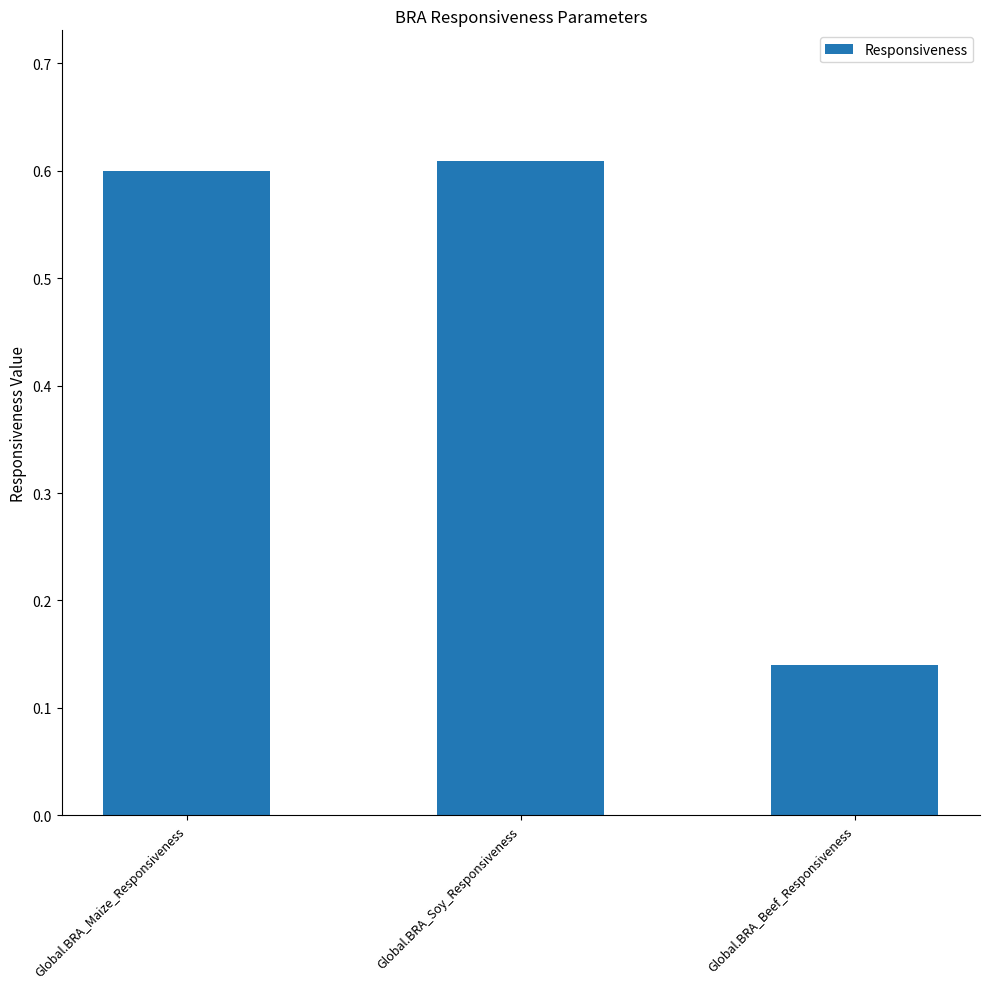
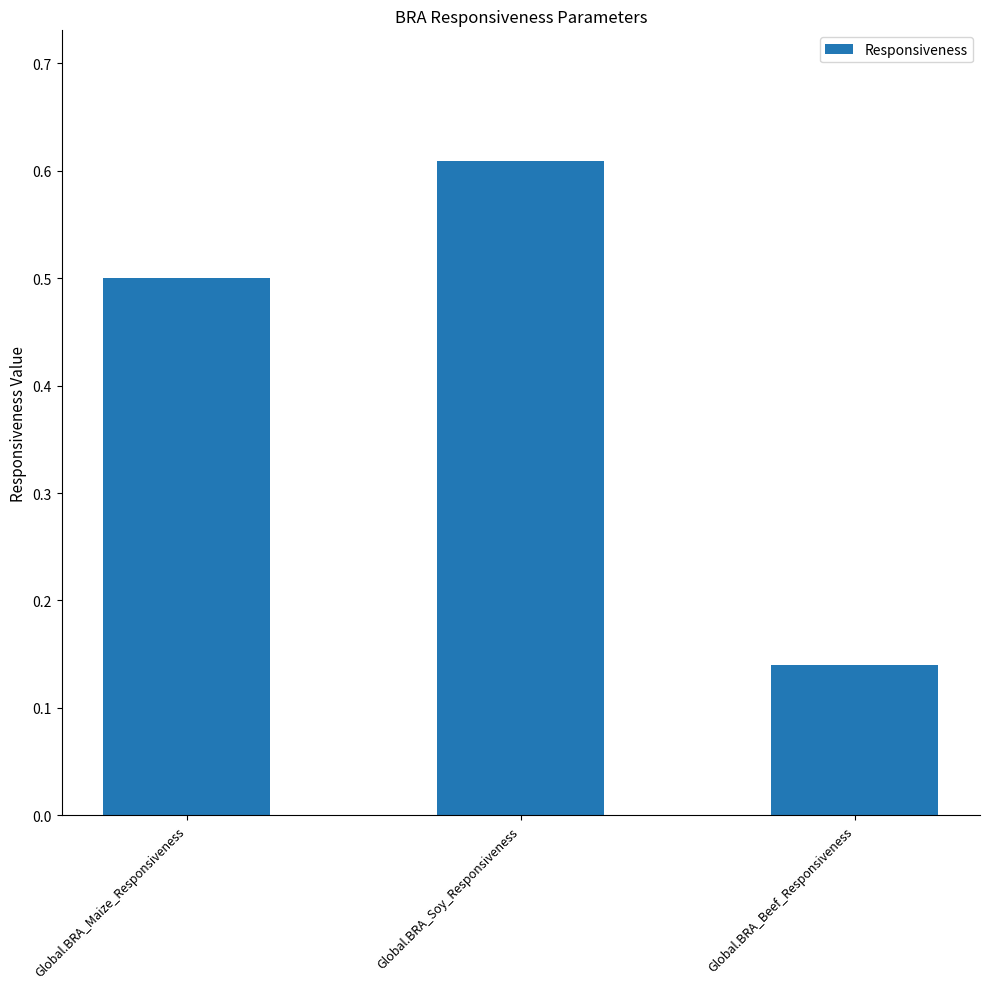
  {
-   "Global.BRA_Maize_Responsiveness": 0.6,
+   "Global.BRA_Maize_Responsiveness": 0.5,
    "Global.BRA_Soy_Responsiveness": 0.609,
    "Global.BRA_Beef_Responsiveness": 0.140
  }
